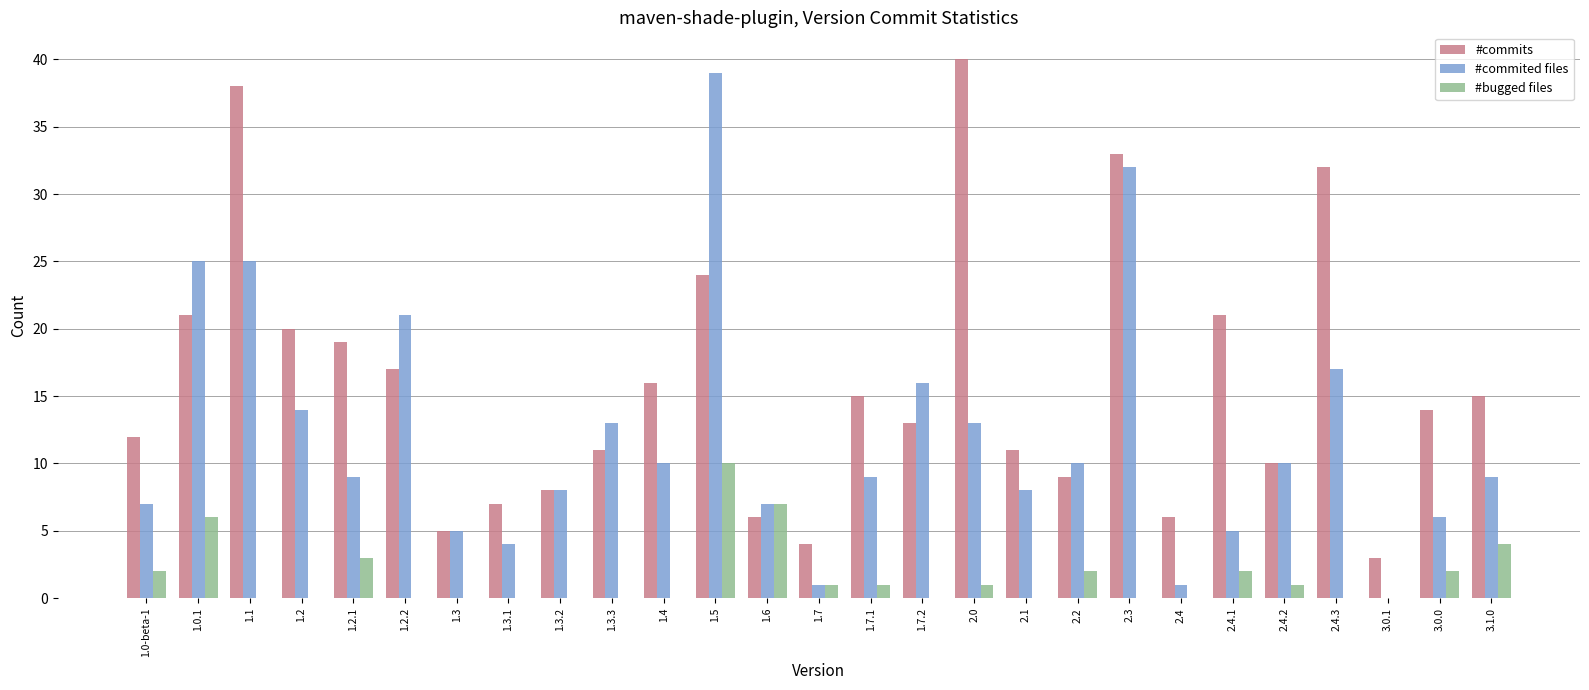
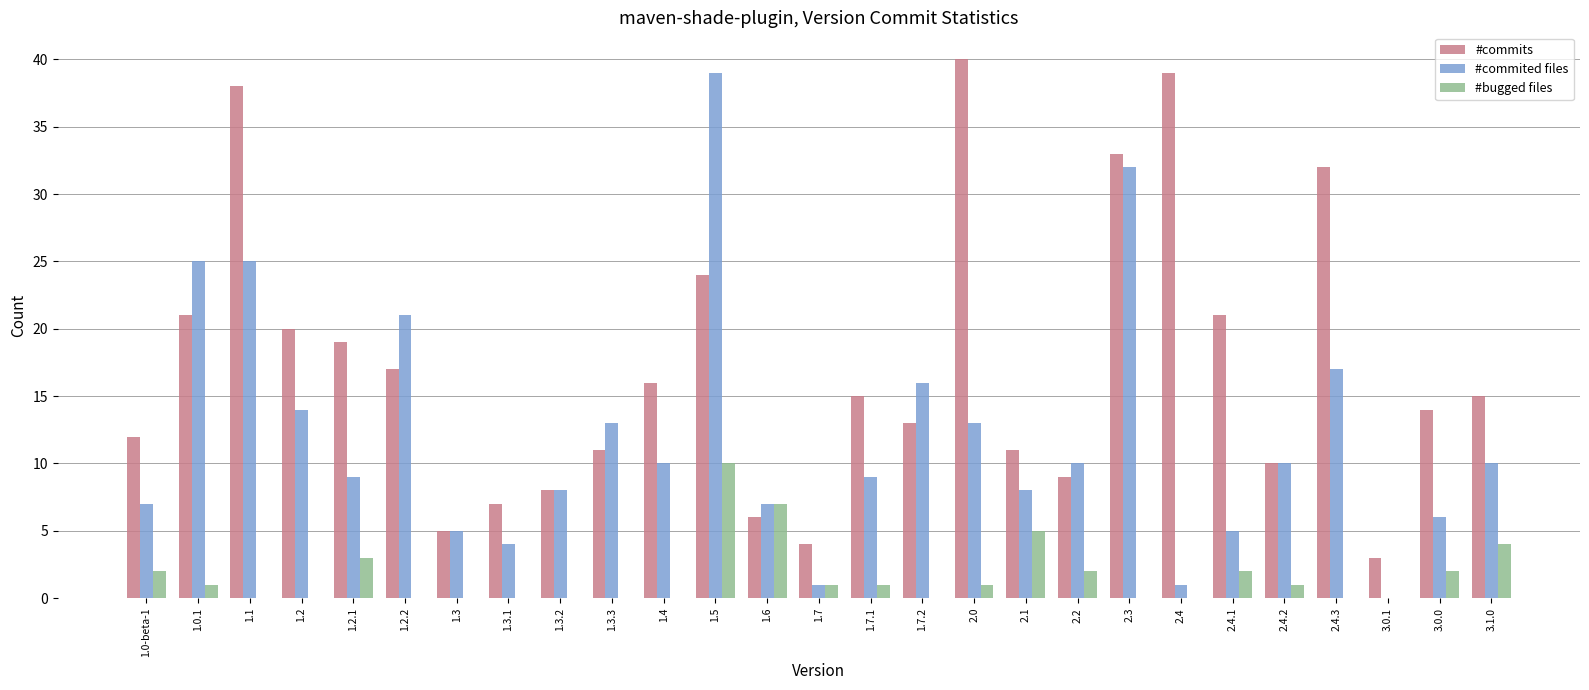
  {
    "#commits": {
      "1.0-beta-1": 12,
      "1.0.1": 21,
      "1.1": 38,
      "1.2": 20,
      "1.2.1": 19,
      "1.2.2": 17,
      "1.3": 5,
      "1.3.1": 7,
      "1.3.2": 8,
      "1.3.3": 11,
      "1.4": 16,
      "1.5": 24,
      "1.6": 6,
      "1.7": 4,
      "1.7.1": 15,
      "1.7.2": 13,
      "2.0": 40,
      "2.1": 11,
      "2.2": 9,
      "2.3": 33,
-     "2.4": 6,
+     "2.4": 39,
      "2.4.1": 21,
      "2.4.2": 10,
      "2.4.3": 32,
      "3.0.1": 3,
      "3.0.0": 14,
      "3.1.0": 15
    },
    "#commited files": {
      "1.0-beta-1": 7,
      "1.0.1": 25,
      "1.1": 25,
      "1.2": 14,
      "1.2.1": 9,
      "1.2.2": 21,
      "1.3": 5,
      "1.3.1": 4,
      "1.3.2": 8,
      "1.3.3": 13,
      "1.4": 10,
      "1.5": 39,
      "1.6": 7,
      "1.7": 1,
      "1.7.1": 9,
      "1.7.2": 16,
      "2.0": 13,
      "2.1": 8,
      "2.2": 10,
      "2.3": 32,
      "2.4": 1,
      "2.4.1": 5,
      "2.4.2": 10,
      "2.4.3": 17,
      "3.0.1": 0,
      "3.0.0": 6,
-     "3.1.0": 9
+     "3.1.0": 10
    },
    "#bugged files": {
      "1.0-beta-1": 2,
-     "1.0.1": 6,
+     "1.0.1": 1,
      "1.1": 0,
      "1.2": 0,
      "1.2.1": 3,
      "1.2.2": 0,
      "1.3": 0,
      "1.3.1": 0,
      "1.3.2": 0,
      "1.3.3": 0,
      "1.4": 0,
      "1.5": 10,
      "1.6": 7,
      "1.7": 1,
      "1.7.1": 1,
      "1.7.2": 0,
      "2.0": 1,
-     "2.1": 0,
+     "2.1": 5,
      "2.2": 2,
      "2.3": 0,
      "2.4": 0,
      "2.4.1": 2,
      "2.4.2": 1,
      "2.4.3": 0,
      "3.0.1": 0,
      "3.0.0": 2,
      "3.1.0": 4
    }
  }
